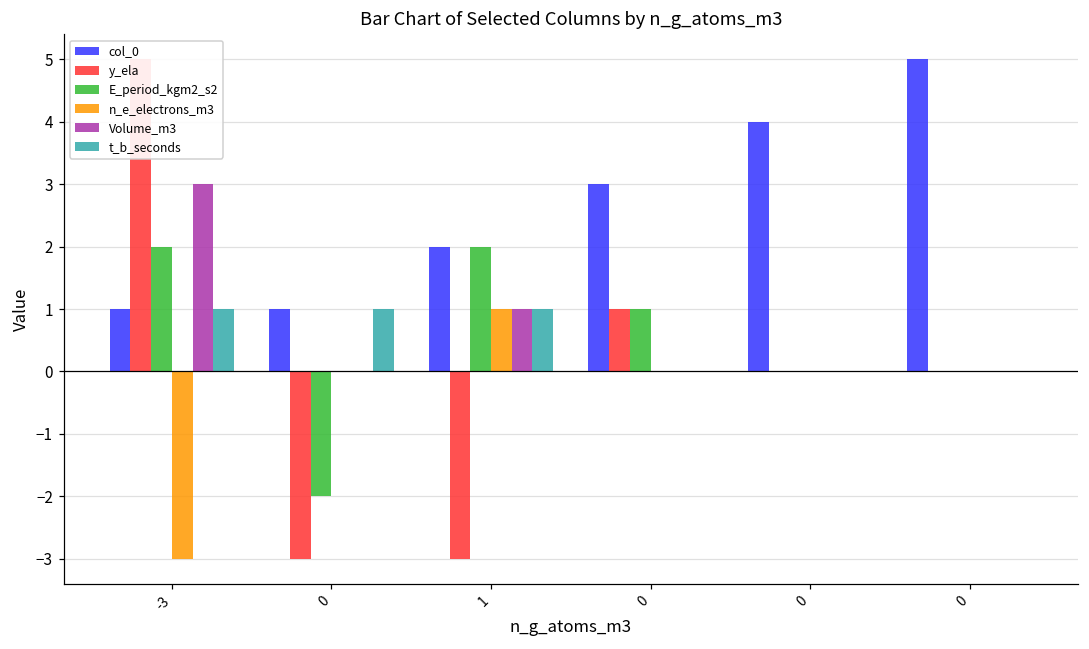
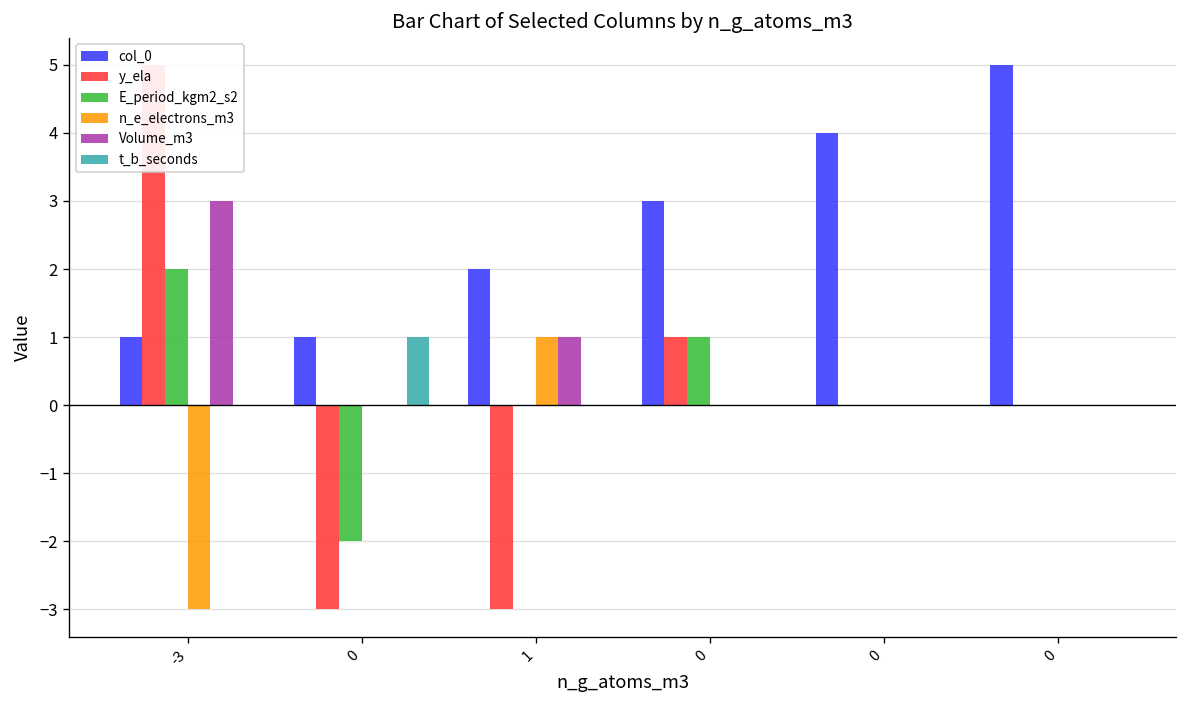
  {
    "col_0": {
      "-3": 1,
      "1": 2
    },
    "y_ela": {
      "1": -3
    },
    "E_period_kgm2_s2": {
      "-3": 2,
-     "1": 2
+     "1": 0
    },
    "n_e_electrons_m3": {
      "-3": -3,
      "1": 1
    },
    "Volume_m3": {
      "-3": 3,
      "1": 1
    },
    "t_b_seconds": {
-     "-3": 1,
-     "1": 1
+     "-3": 0,
+     "1": 0
    }
  }
